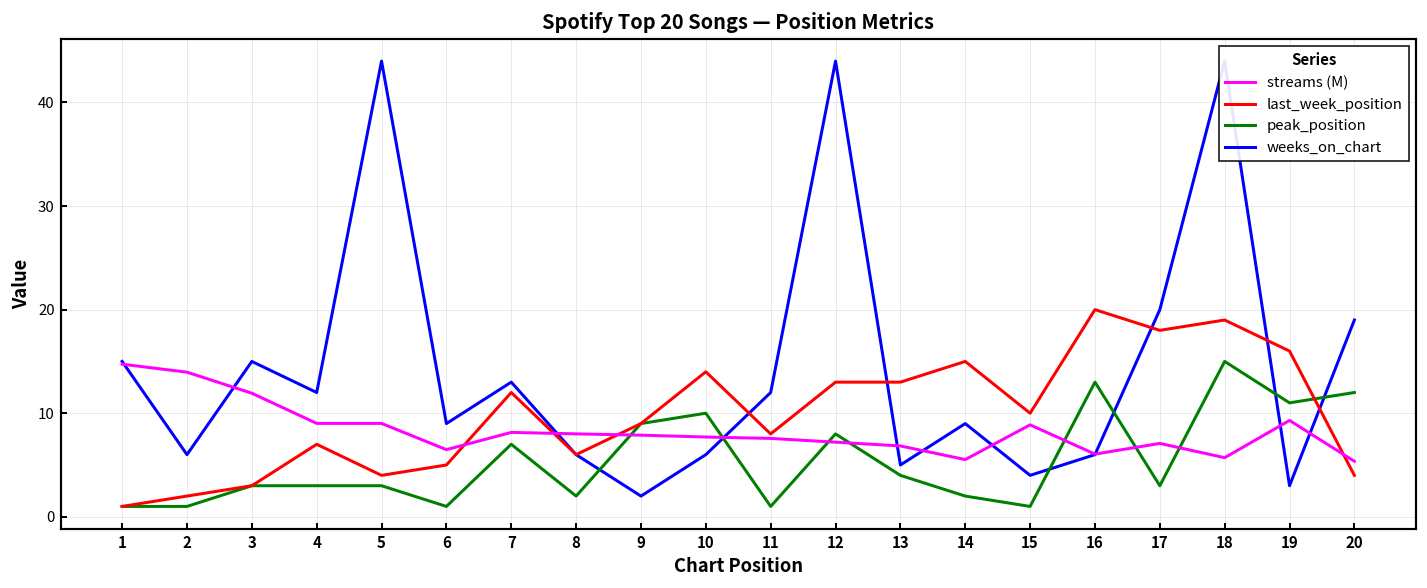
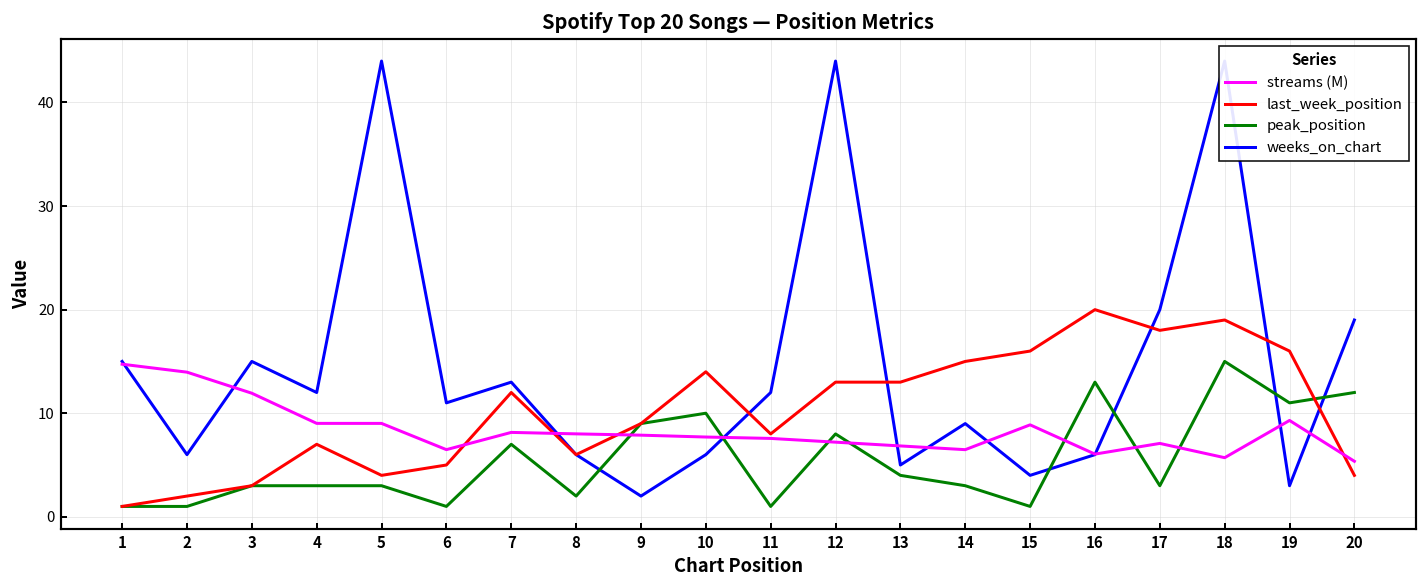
  {
    "streams (M)": {
      "2": 14,
      "3": 12,
      "4": 9,
      "5": 9,
      "6": 6,
      "7": 8,
      "8": 8,
      "9": 8,
      "10": 8,
      "11": 8,
      "12": 7,
      "13": 7,
-     "14": 5.5,
+     "14": 6.5,
      "15": 9,
      "17": 7,
      "18": 6,
      "19": 9,
      "20": 5
    },
    "last_week_position": {
      "2": 2,
      "4": 7,
      "5": 4,
      "6": 5,
      "7": 12,
      "10": 14,
      "11": 8,
      "12": 13,
      "13": 13,
      "14": 15,
-     "15": 10,
+     "15": 16,
      "16": 20,
      "17": 18,
      "18": 19,
      "19": 16,
      "20": 4
    },
    "peak_position": {
      "2": 1,
      "4": 3,
      "5": 3,
      "6": 1,
      "7": 7,
      "8": 2,
      "10": 10,
      "11": 1,
      "12": 8,
      "13": 4,
-     "14": 2,
+     "14": 3,
      "15": 1,
      "16": 13,
      "17": 3,
      "18": 15,
      "19": 11,
      "20": 12
    },
    "weeks_on_chart": {
      "2": 6,
      "3": 15,
      "4": 12,
      "5": 44,
-     "6": 9,
+     "6": 11,
      "7": 13,
      "9": 2,
      "10": 6,
      "11": 12,
      "12": 44,
      "13": 5,
      "14": 9,
      "15": 4,
      "17": 20,
      "19": 3,
      "20": 19
    }
  }
